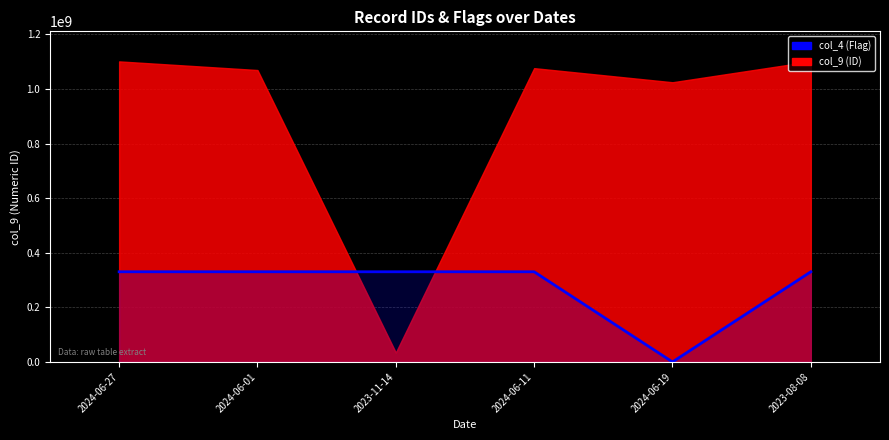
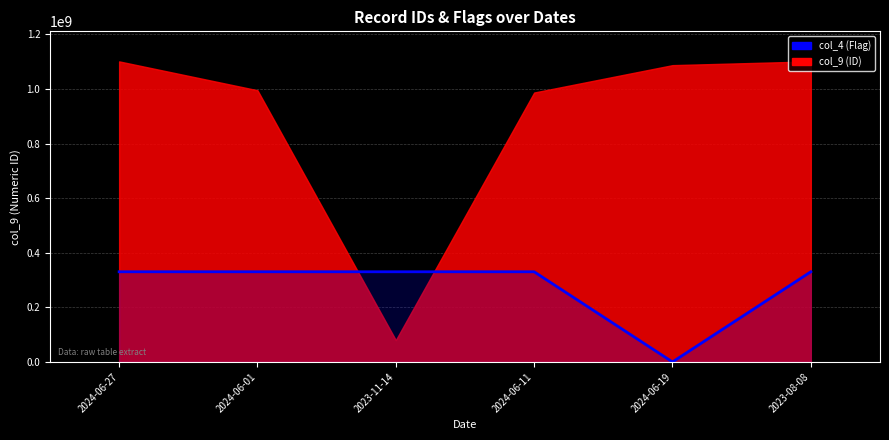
  {
    "col_9 (ID)": {
      "2024-06-27": 1100000000,
-     "2024-06-01": 1070000000,
-     "2023-11-14": 30000000,
-     "2024-06-11": 1080000000,
-     "2024-06-19": 1020000000
+     "2024-06-01": 1000000000,
+     "2023-11-14": 80000000,
+     "2024-06-11": 990000000,
+     "2024-06-19": 1090000000
    },
    "col_4 (Flag)": {
      "2024-06-27": 330000000,
      "2024-06-01": 330000000,
      "2023-11-14": 330000000,
      "2024-06-11": 330000000,
      "2024-06-19": 0,
      "2023-08-08": 330000000
    }
  }
